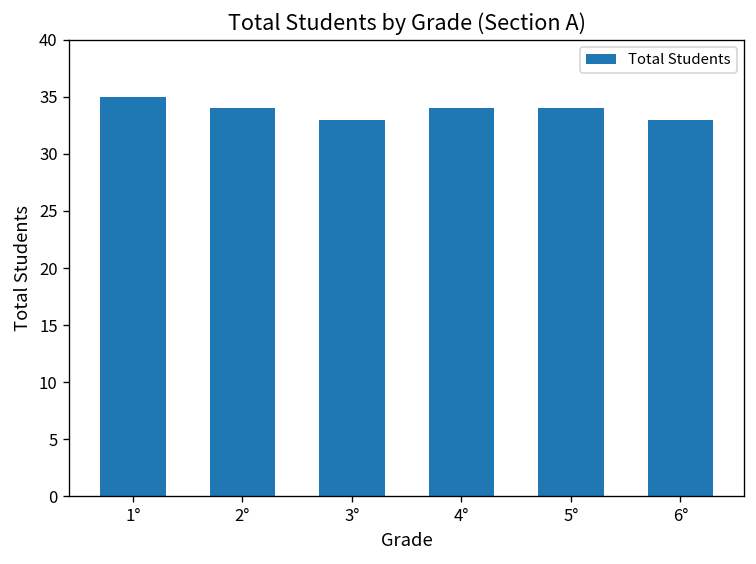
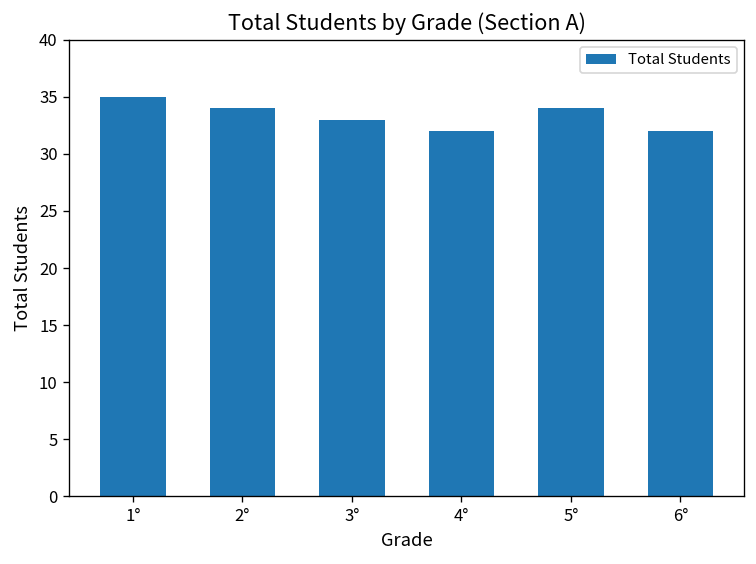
  {
    "1°": 35,
    "2°": 34,
    "3°": 33,
-   "4°": 34,
+   "4°": 32,
    "5°": 34,
-   "6°": 33
+   "6°": 32
  }
